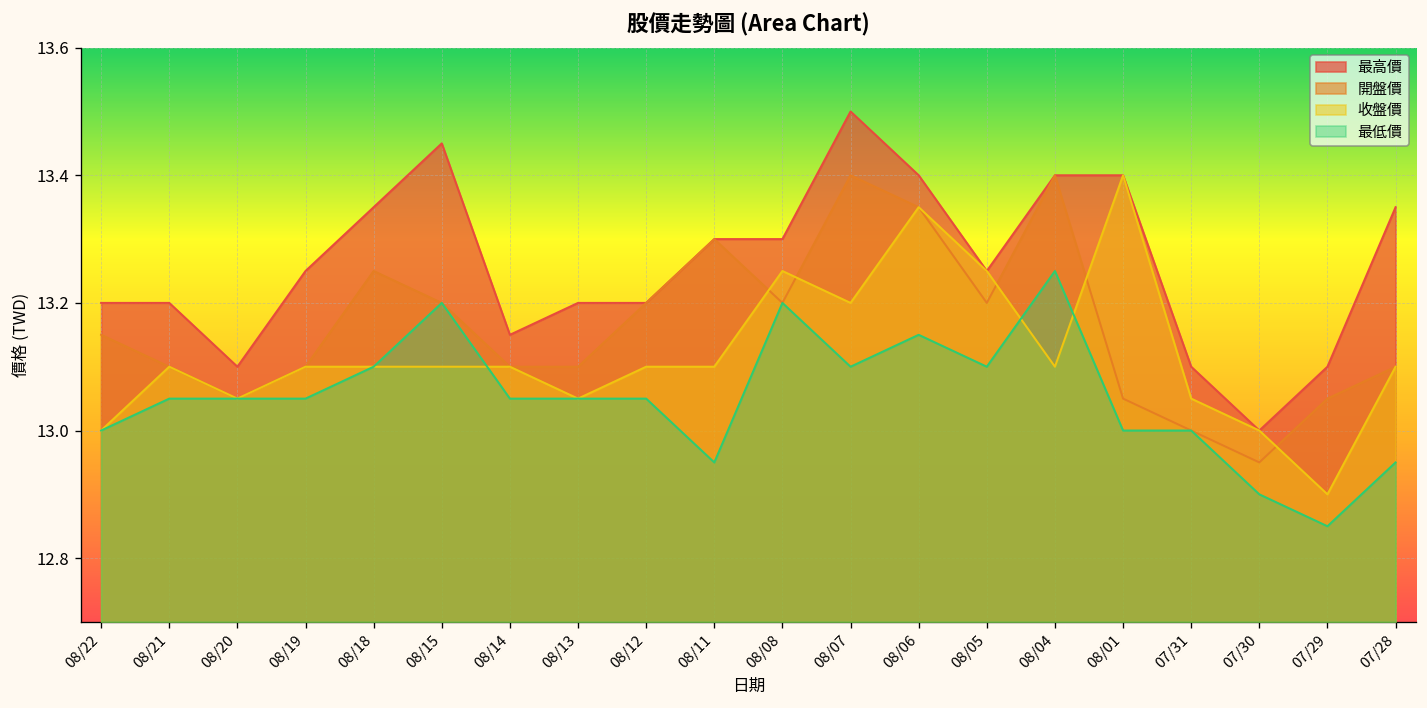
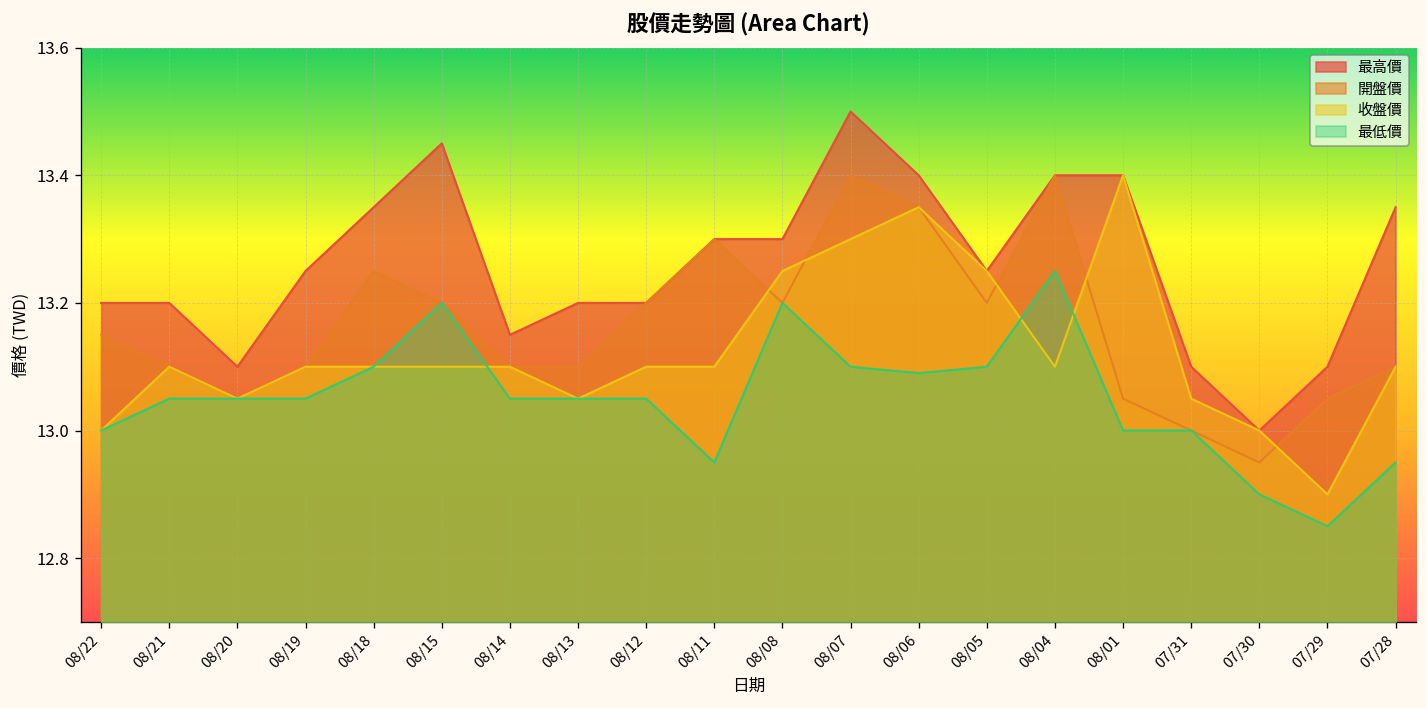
  {
    "收盤價": {
      "08/15": 13.1,
      "08/12": 13.1,
      "08/11": 13.1,
      "08/08": 13.25,
-     "08/07": 13.2,
+     "08/07": 13.3,
      "08/04": 13.1,
      "07/31": 13.05,
      "07/29": 12.9
    },
    "最低價": {
      "08/21": 13.05,
      "08/19": 13.05,
      "08/14": 13.05,
      "08/12": 13.05,
      "08/11": 12.95,
      "08/07": 13.10,
-     "08/06": 13.15,
+     "08/06": 13.09,
      "08/05": 13.10,
      "08/04": 13.25,
      "08/01": 13.00,
      "07/30": 12.90,
      "07/29": 12.85,
      "07/28": 12.95
    }
  }
